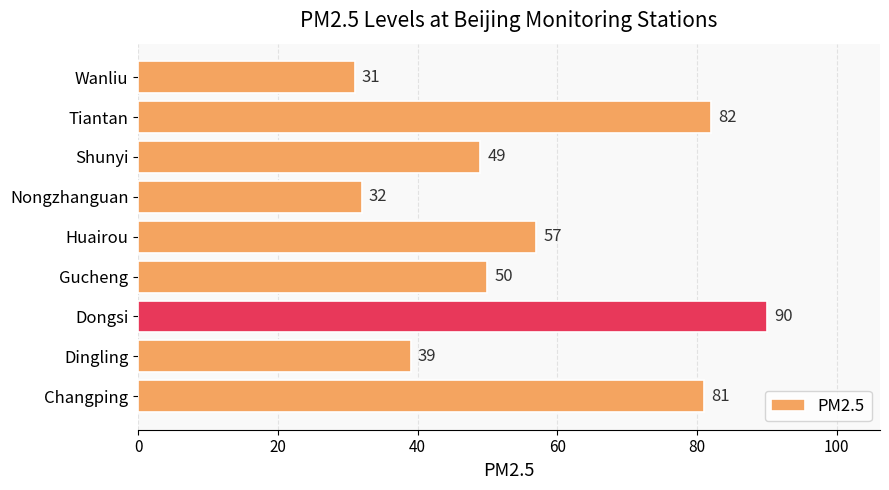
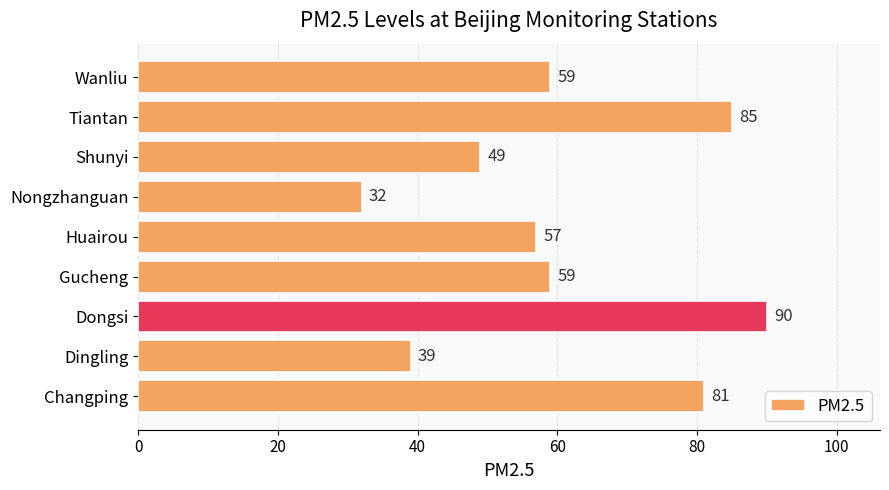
  {
-   "Wanliu": 31,
-   "Tiantan": 82,
+   "Wanliu": 59,
+   "Tiantan": 85,
    "Shunyi": 49,
    "Nongzhanguan": 32,
    "Huairou": 57,
-   "Gucheng": 50,
+   "Gucheng": 59,
    "Dongsi": 90,
    "Dingling": 39,
    "Changping": 81
  }
